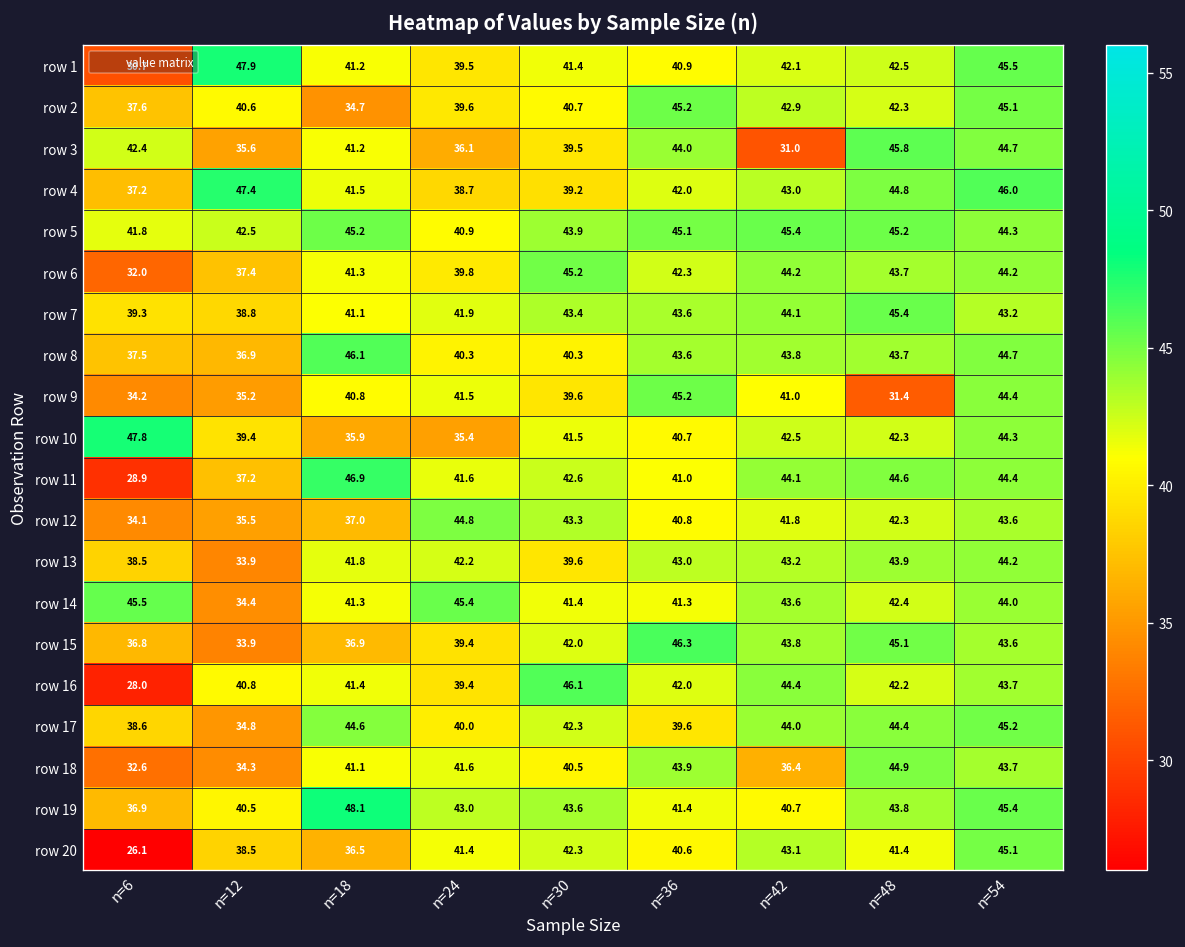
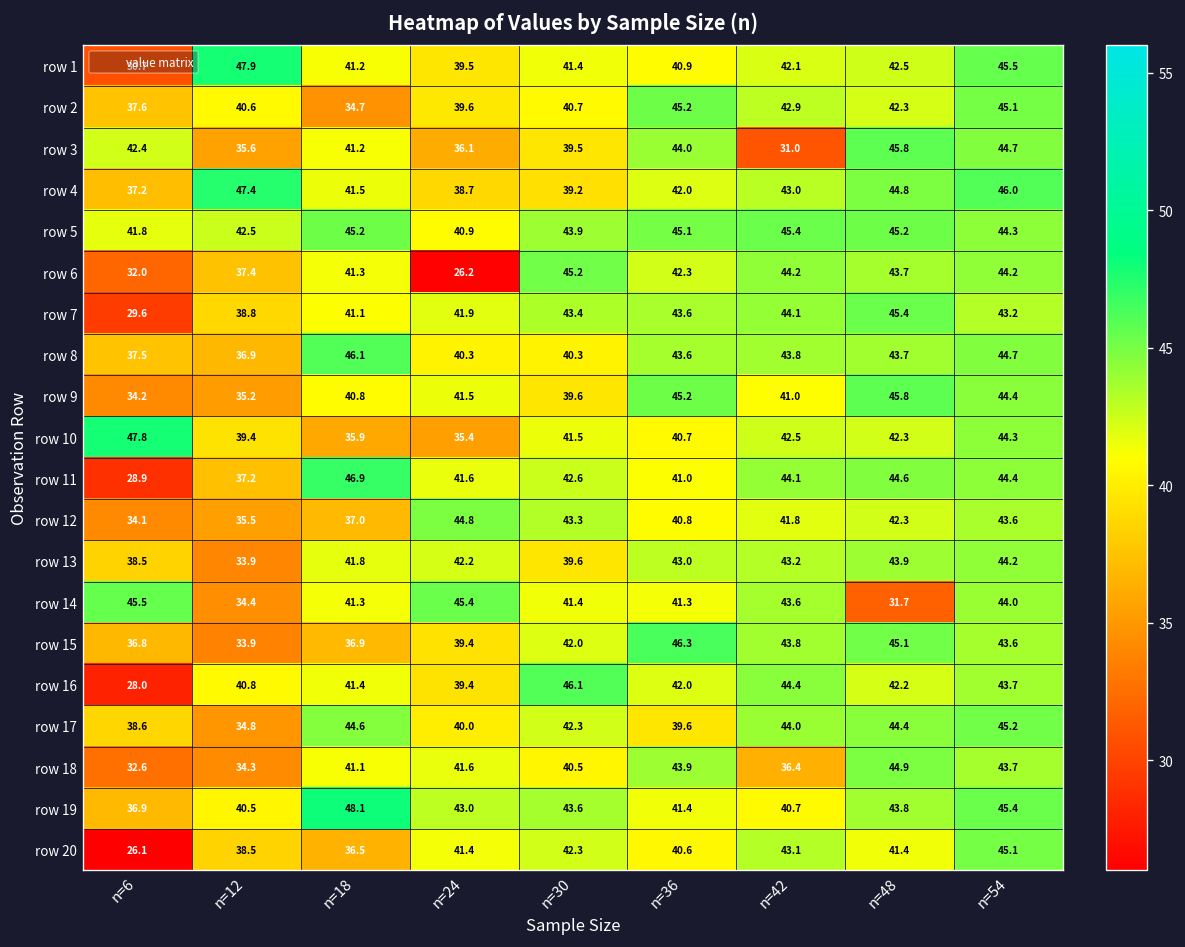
  {
    "row 1": {
      "n=12": 47.9,
      "n=18": 41.2,
      "n=24": 39.5,
      "n=30": 41.4,
      "n=36": 40.9,
      "n=42": 42.1,
      "n=48": 42.5,
      "n=54": 45.5
    },
    "row 2": {
      "n=6": 37.6,
      "n=12": 40.6,
      "n=18": 34.7,
      "n=24": 39.6,
      "n=30": 40.7,
      "n=36": 45.2,
      "n=42": 42.9,
      "n=48": 42.3,
      "n=54": 45.1
    },
    "row 3": {
      "n=6": 42.4,
      "n=12": 35.6,
      "n=18": 41.2,
      "n=24": 36.1,
      "n=30": 39.5,
      "n=36": 44.0,
      "n=42": 31.0,
      "n=48": 45.8,
      "n=54": 44.7
    },
    "row 4": {
      "n=6": 37.2,
      "n=12": 47.4,
      "n=18": 41.5,
      "n=24": 38.7,
      "n=30": 39.2,
      "n=36": 42.0,
      "n=42": 43.0,
      "n=48": 44.8,
      "n=54": 46.0
    },
    "row 5": {
      "n=6": 41.8,
      "n=12": 42.5,
      "n=18": 45.2,
      "n=24": 40.9,
      "n=30": 43.9,
      "n=36": 45.1,
      "n=42": 45.4,
      "n=48": 45.2,
      "n=54": 44.3
    },
    "row 6": {
      "n=6": 32.0,
      "n=12": 37.4,
      "n=18": 41.3,
-     "n=24": 39.8,
+     "n=24": 26.2,
      "n=30": 45.2,
      "n=36": 42.3,
      "n=42": 44.2,
      "n=48": 43.7,
      "n=54": 44.2
    },
    "row 7": {
-     "n=6": 39.3,
+     "n=6": 29.6,
      "n=12": 38.8,
      "n=18": 41.1,
      "n=24": 41.9,
      "n=30": 43.4,
      "n=36": 43.6,
      "n=42": 44.1,
      "n=48": 45.4,
      "n=54": 43.2
    },
    "row 8": {
      "n=6": 37.5,
      "n=12": 36.9,
      "n=18": 46.1,
      "n=24": 40.3,
      "n=30": 40.3,
      "n=36": 43.6,
      "n=42": 43.8,
      "n=48": 43.7,
      "n=54": 44.7
    },
    "row 9": {
      "n=6": 34.2,
      "n=12": 35.2,
      "n=18": 40.8,
      "n=24": 41.5,
      "n=30": 39.6,
      "n=36": 45.2,
      "n=42": 41.0,
-     "n=48": 31.4,
+     "n=48": 45.8,
      "n=54": 44.4
    },
    "row 10": {
      "n=6": 47.8,
      "n=12": 39.4,
      "n=18": 35.9,
      "n=24": 35.4,
      "n=30": 41.5,
      "n=36": 40.7,
      "n=42": 42.5,
      "n=48": 42.3,
      "n=54": 44.3
    },
    "row 11": {
      "n=6": 28.9,
      "n=12": 37.2,
      "n=18": 46.9,
      "n=24": 41.6,
      "n=30": 42.6,
      "n=36": 41.0,
      "n=42": 44.1,
      "n=48": 44.6,
      "n=54": 44.4
    },
    "row 12": {
      "n=6": 34.1,
      "n=12": 35.5,
      "n=18": 37.0,
      "n=24": 44.8,
      "n=30": 43.3,
      "n=36": 40.8,
      "n=42": 41.8,
      "n=48": 42.3,
      "n=54": 43.6
    },
    "row 13": {
      "n=6": 38.5,
      "n=12": 33.9,
      "n=18": 41.8,
      "n=24": 42.2,
      "n=30": 39.6,
      "n=36": 43.0,
      "n=42": 43.2,
      "n=48": 43.9,
      "n=54": 44.2
    },
    "row 14": {
      "n=6": 45.5,
      "n=12": 34.4,
      "n=18": 41.3,
      "n=24": 45.4,
      "n=30": 41.4,
      "n=36": 41.3,
      "n=42": 43.6,
-     "n=48": 42.4,
+     "n=48": 31.7,
      "n=54": 44.0
    },
    "row 15": {
      "n=6": 36.8,
      "n=12": 33.9,
      "n=18": 36.9,
      "n=24": 39.4,
      "n=30": 42.0,
      "n=36": 46.3,
      "n=42": 43.8,
      "n=48": 45.1,
      "n=54": 43.6
    },
    "row 16": {
      "n=6": 28.0,
      "n=12": 40.8,
      "n=18": 41.4,
      "n=24": 39.4,
      "n=30": 46.1,
      "n=36": 42.0,
      "n=42": 44.4,
      "n=48": 42.2,
      "n=54": 43.7
    },
    "row 17": {
      "n=6": 38.6,
      "n=12": 34.8,
      "n=18": 44.6,
      "n=24": 40.0,
      "n=30": 42.3,
      "n=36": 39.6,
      "n=42": 44.0,
      "n=48": 44.4,
      "n=54": 45.2
    },
    "row 18": {
      "n=6": 32.6,
      "n=12": 34.3,
      "n=18": 41.1,
      "n=24": 41.6,
      "n=30": 40.5,
      "n=36": 43.9,
      "n=42": 36.4,
      "n=48": 44.9,
      "n=54": 43.7
    },
    "row 19": {
      "n=6": 36.9,
      "n=12": 40.5,
      "n=18": 48.1,
      "n=24": 43.0,
      "n=30": 43.6,
      "n=36": 41.4,
      "n=42": 40.7,
      "n=48": 43.8,
      "n=54": 45.4
    },
    "row 20": {
      "n=6": 26.1,
      "n=12": 38.5,
      "n=18": 36.5,
      "n=24": 41.4,
      "n=30": 42.3,
      "n=36": 40.6,
      "n=42": 43.1,
      "n=48": 41.4,
      "n=54": 45.1
    }
  }
